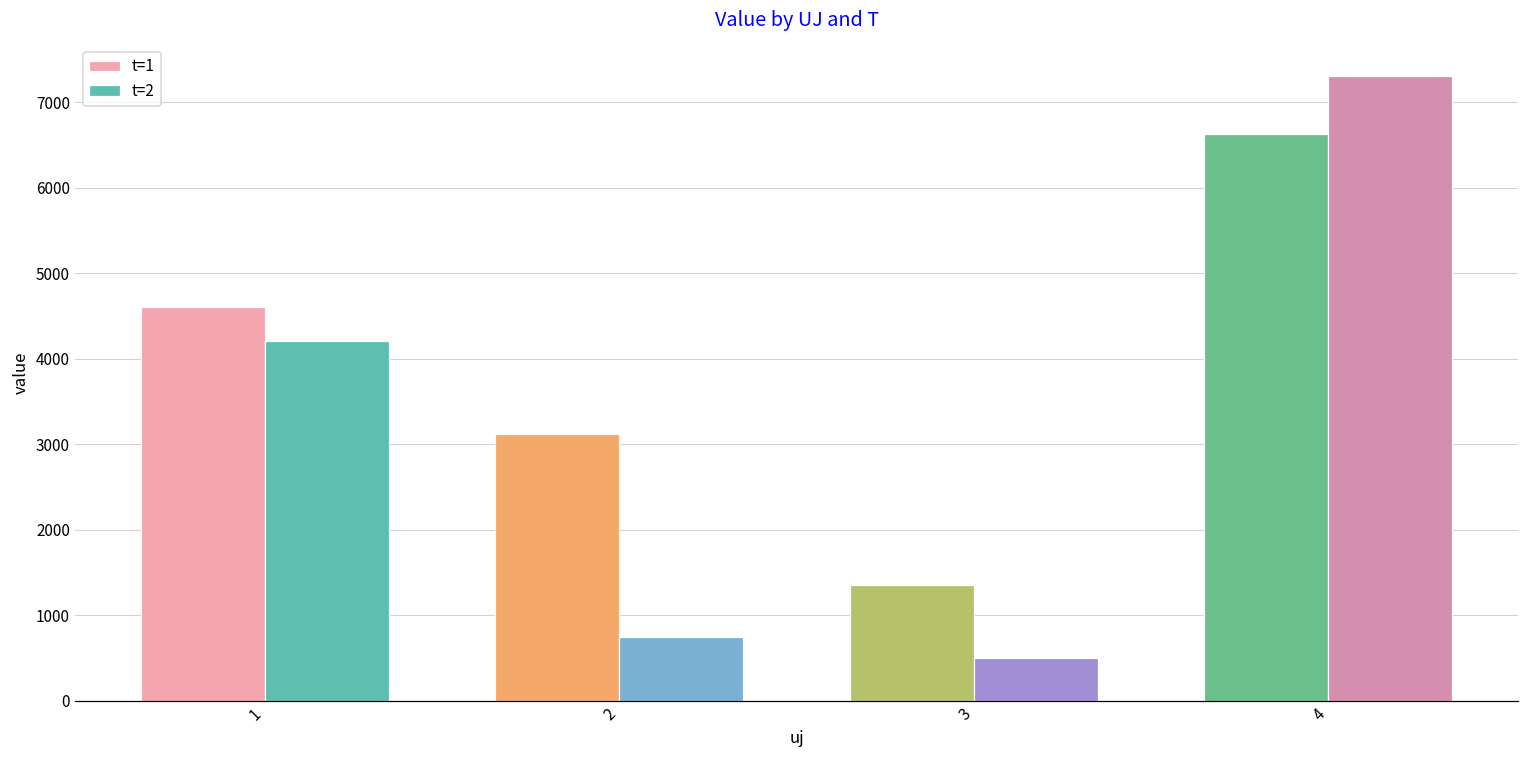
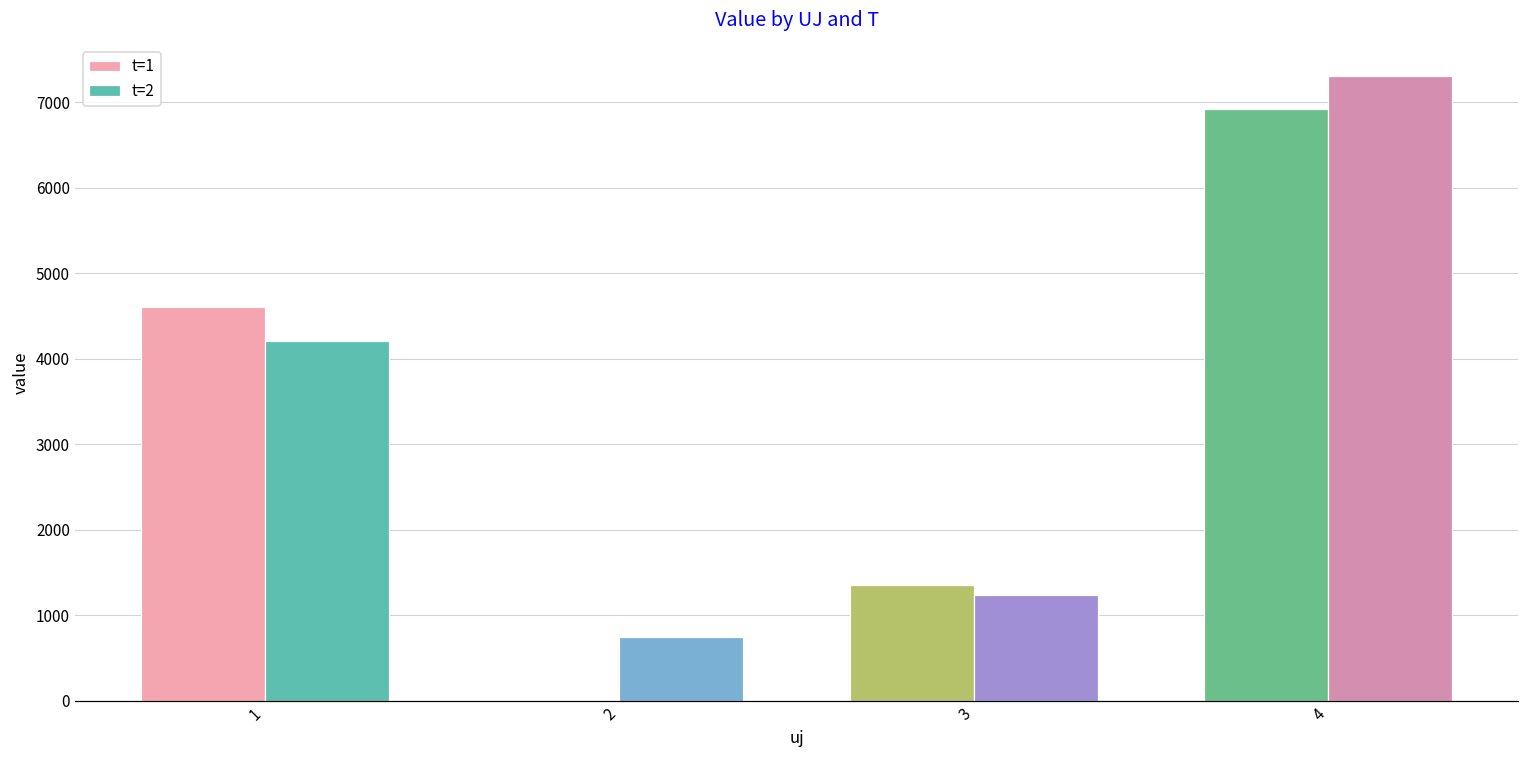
  {
    "t=1": {
      "1": 4600,
-     "2": 3100,
+     "2": 0,
      "3": 1400,
-     "4": 6600
+     "4": 6900
    },
    "t=2": {
      "1": 4200,
      "2": 700,
-     "3": 500,
+     "3": 1200,
      "4": 7300
    }
  }
